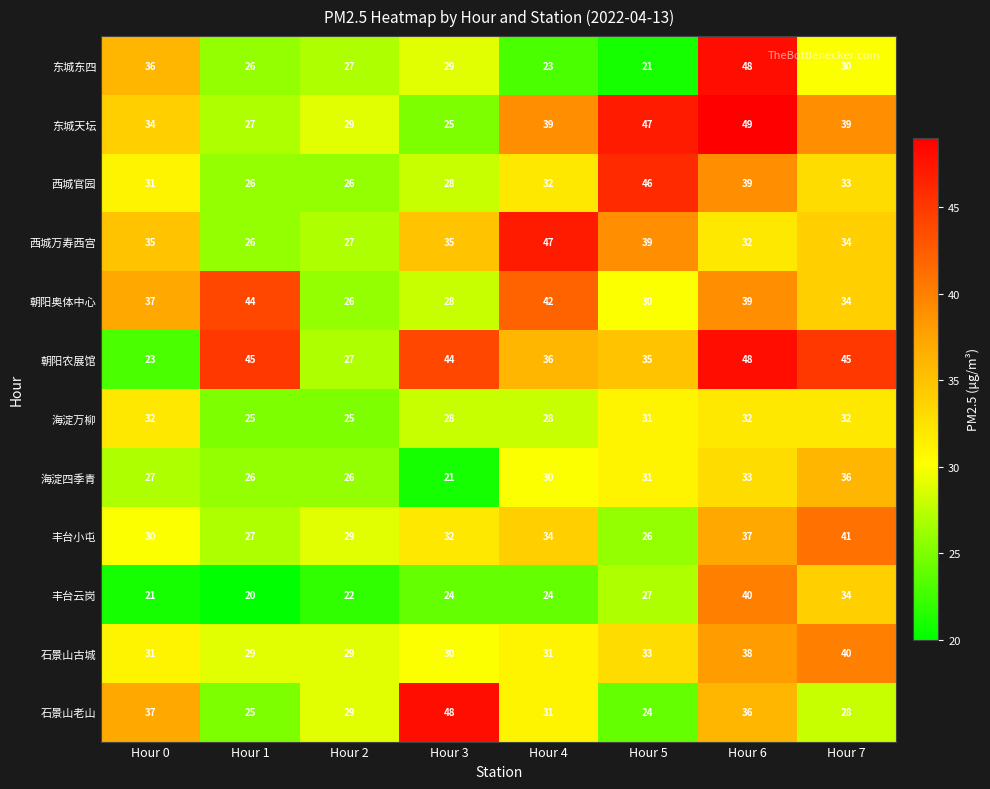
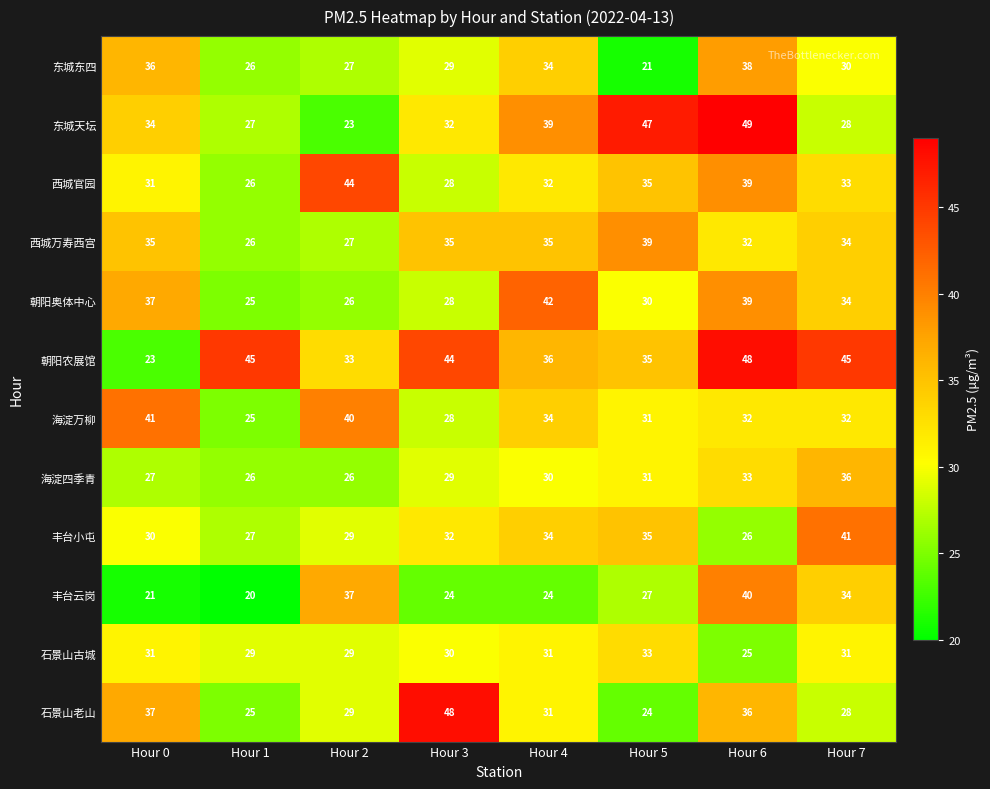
  {
    "东城东四": {
      "Hour 0": 36,
      "Hour 1": 26,
      "Hour 2": 27,
      "Hour 3": 29,
-     "Hour 4": 23,
+     "Hour 4": 34,
      "Hour 5": 21,
-     "Hour 6": 48
+     "Hour 6": 38
    },
    "东城天坛": {
      "Hour 0": 34,
      "Hour 1": 27,
-     "Hour 2": 29,
-     "Hour 3": 25,
+     "Hour 2": 23,
+     "Hour 3": 32,
      "Hour 4": 39,
      "Hour 5": 47,
      "Hour 6": 49,
-     "Hour 7": 39
+     "Hour 7": 28
    },
    "西城官园": {
      "Hour 0": 31,
      "Hour 1": 26,
-     "Hour 2": 26,
+     "Hour 2": 44,
      "Hour 3": 28,
      "Hour 4": 32,
-     "Hour 5": 46,
+     "Hour 5": 35,
      "Hour 6": 39,
      "Hour 7": 33
    },
    "西城万寿西宫": {
      "Hour 0": 35,
      "Hour 1": 26,
      "Hour 2": 27,
      "Hour 3": 35,
-     "Hour 4": 47,
+     "Hour 4": 35,
      "Hour 5": 39,
      "Hour 6": 32,
      "Hour 7": 34
    },
    "朝阳奥体中心": {
      "Hour 0": 37,
-     "Hour 1": 44,
+     "Hour 1": 25,
      "Hour 2": 26,
      "Hour 3": 28,
      "Hour 4": 42,
      "Hour 5": 30,
      "Hour 6": 39,
      "Hour 7": 34
    },
    "朝阳农展馆": {
      "Hour 0": 23,
      "Hour 1": 45,
-     "Hour 2": 27,
+     "Hour 2": 33,
      "Hour 3": 44,
      "Hour 4": 36,
      "Hour 5": 35,
      "Hour 6": 48,
      "Hour 7": 45
    },
    "海淀万柳": {
-     "Hour 0": 32,
+     "Hour 0": 41,
      "Hour 1": 25,
-     "Hour 2": 25,
+     "Hour 2": 40,
      "Hour 3": 28,
-     "Hour 4": 28,
+     "Hour 4": 34,
      "Hour 5": 31,
      "Hour 6": 32,
      "Hour 7": 32
    },
    "海淀四季青": {
      "Hour 0": 27,
      "Hour 1": 26,
      "Hour 2": 26,
-     "Hour 3": 21,
+     "Hour 3": 29,
      "Hour 4": 30,
      "Hour 5": 31,
      "Hour 6": 33,
      "Hour 7": 36
    },
    "丰台小屯": {
      "Hour 0": 30,
      "Hour 1": 27,
      "Hour 2": 29,
      "Hour 3": 32,
      "Hour 4": 34,
-     "Hour 5": 26,
-     "Hour 6": 37,
+     "Hour 5": 35,
+     "Hour 6": 26,
      "Hour 7": 41
    },
    "丰台云岗": {
      "Hour 0": 21,
      "Hour 1": 20,
-     "Hour 2": 22,
+     "Hour 2": 37,
      "Hour 3": 24,
      "Hour 4": 24,
      "Hour 5": 27,
      "Hour 6": 40,
      "Hour 7": 34
    },
    "石景山古城": {
      "Hour 0": 31,
      "Hour 1": 29,
      "Hour 2": 29,
      "Hour 3": 30,
      "Hour 4": 31,
      "Hour 5": 33,
-     "Hour 6": 38,
-     "Hour 7": 40
+     "Hour 6": 25,
+     "Hour 7": 31
    },
    "石景山老山": {
      "Hour 0": 37,
      "Hour 1": 25,
      "Hour 2": 29,
      "Hour 3": 48,
      "Hour 4": 31,
      "Hour 5": 24,
      "Hour 6": 36,
      "Hour 7": 28
    }
  }
